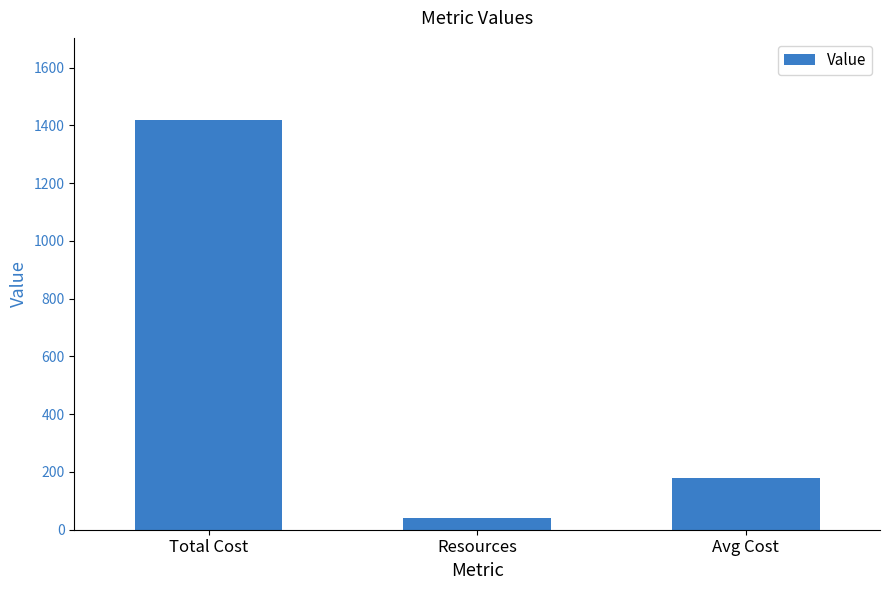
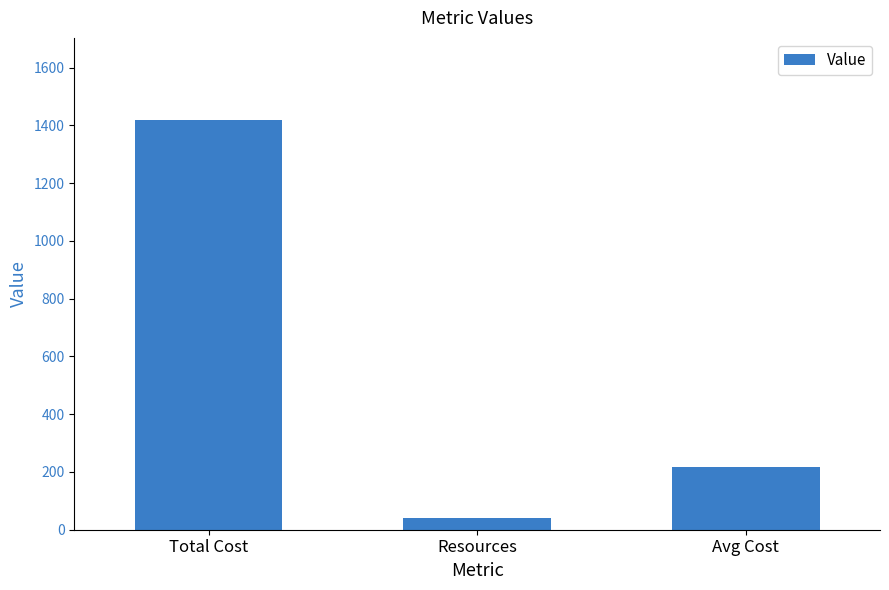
  {
    "Total Cost": 1420,
    "Resources": 40,
-   "Avg Cost": 180
+   "Avg Cost": 220
  }
